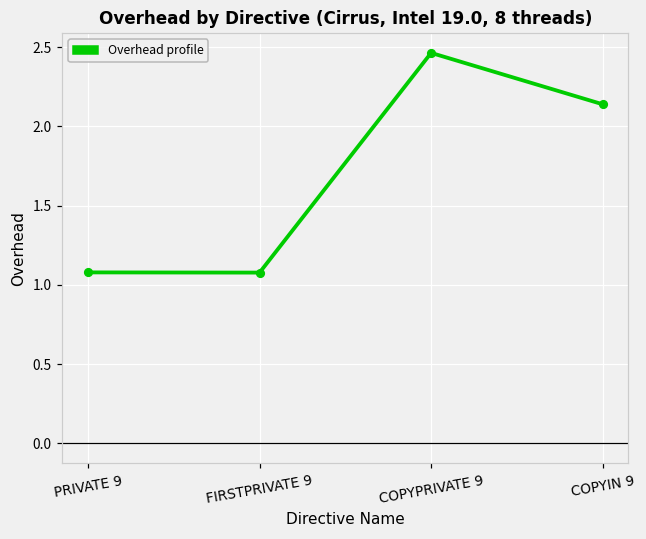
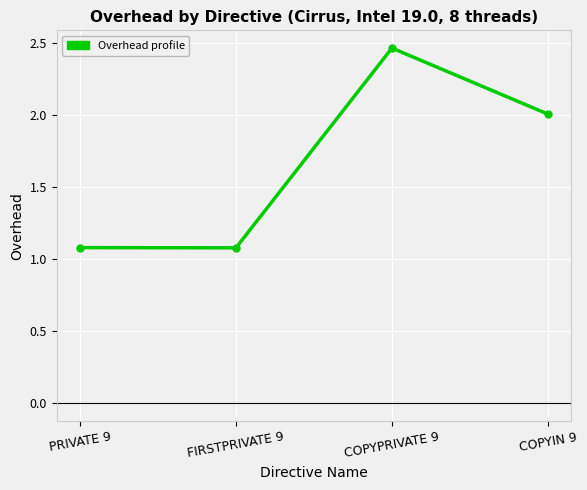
  {
    "PRIVATE 9": 1.08,
    "FIRSTPRIVATE 9": 1.08,
    "COPYPRIVATE 9": 2.46,
-   "COPYIN 9": 2.14
+   "COPYIN 9": 2.01
  }
